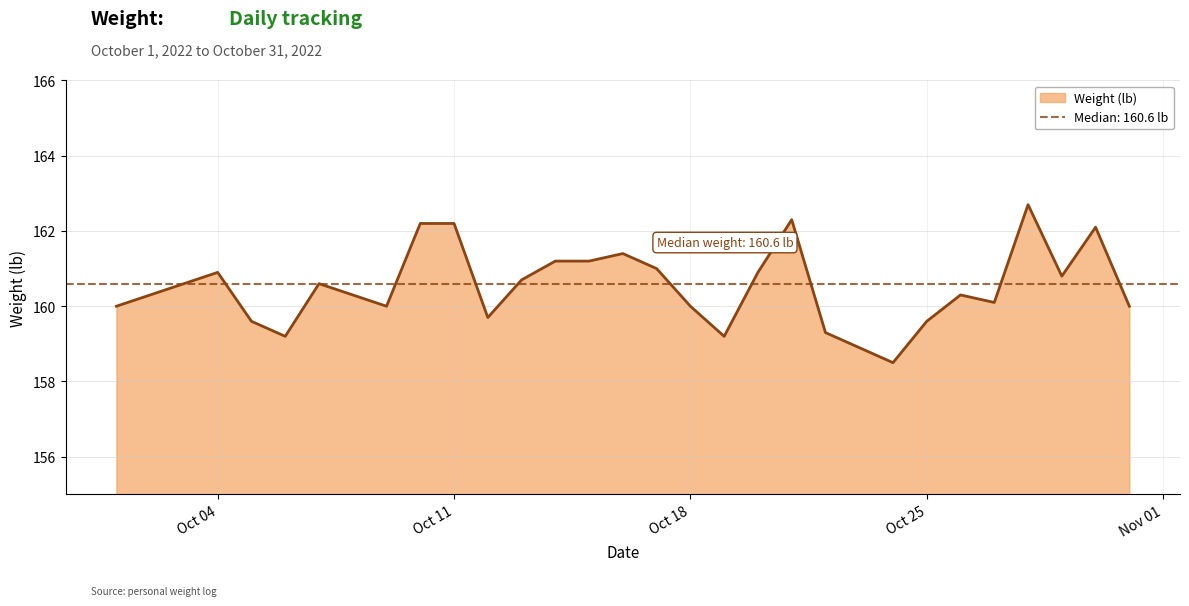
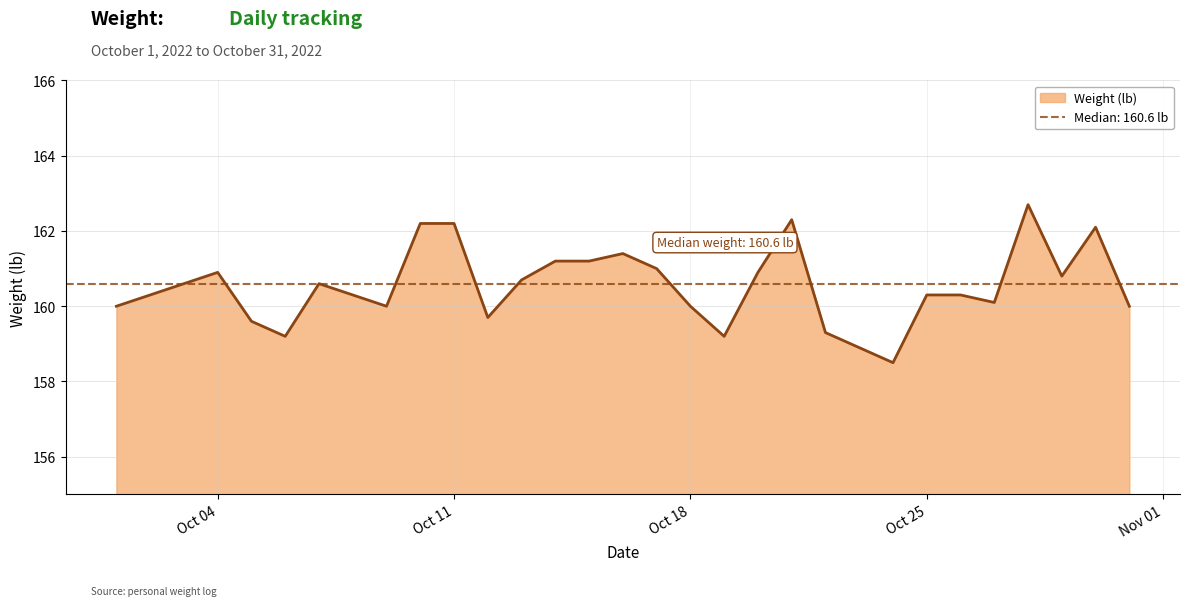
  {
    "Oct 04": 160.9,
    "Oct 11": 162.2,
    "Oct 18": 160.0,
-   "Oct 25": 159.6
+   "Oct 25": 160.3
  }
